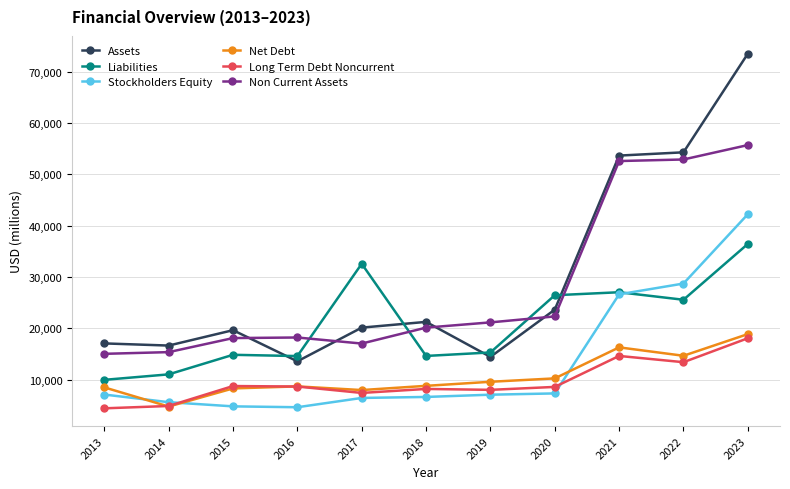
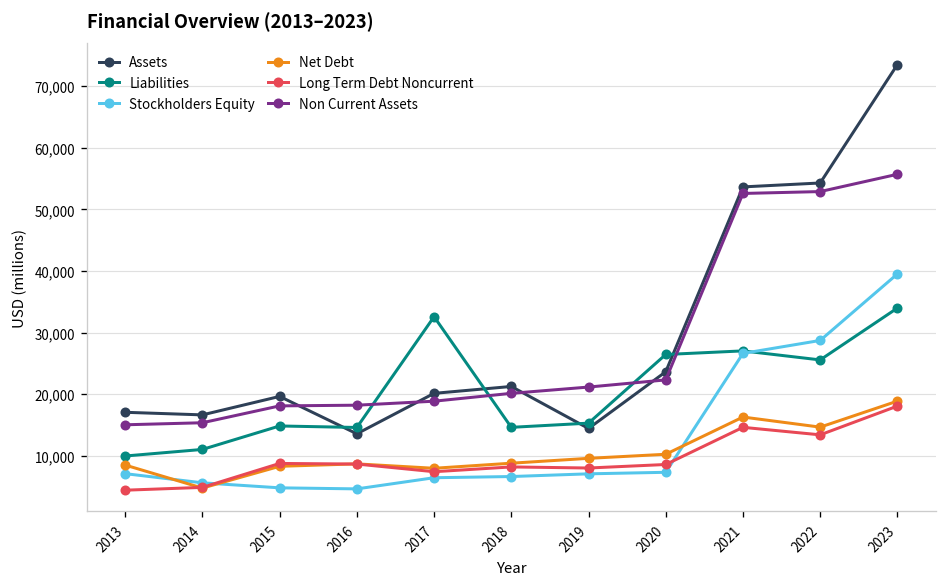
  {
    "Assets": {
      "2013": "17,000",
      "2014": "17,000",
      "2015": "20,000",
      "2016": "14,000",
      "2017": "20,000",
      "2018": "21,000",
      "2019": "14,000",
      "2020": "24,000",
      "2021": "54,000",
      "2022": "54,000",
      "2023": "74,000"
    },
    "Liabilities": {
      "2013": "10,000",
      "2014": "11,000",
      "2015": "15,000",
      "2016": "15,000",
      "2017": "33,000",
      "2018": "15,000",
      "2019": "15,000",
      "2020": "26,000",
      "2022": "26,000",
-     "2023": "36,000"
+     "2023": "34,000"
    },
    "Stockholders Equity": {
      "2013": "7,000",
      "2014": "6,000",
      "2015": "5,000",
      "2016": "5,000",
      "2017": "6,000",
      "2018": "7,000",
      "2019": "7,000",
      "2020": "7,000",
      "2022": "29,000",
-     "2023": "42,000"
+     "2023": "40,000"
    },
    "Net Debt": {
      "2013": "8,000",
      "2017": "8,000",
      "2018": "9,000",
      "2019": "10,000",
      "2020": "10,000",
      "2021": "16,000",
      "2022": "15,000",
      "2023": "19,000"
    },
    "Long Term Debt Noncurrent": {
      "2013": "4,000",
      "2017": "7,000",
      "2018": "8,000",
      "2019": "8,000",
      "2020": "9,000",
      "2021": "15,000",
      "2022": "13,000",
      "2023": "18,000"
    },
    "Non Current Assets": {
      "2013": "15,000",
      "2014": "15,000",
      "2015": "18,000",
      "2016": "18,000",
-     "2017": "17,000",
+     "2017": "19,000",
      "2018": "20,000",
      "2019": "21,000",
      "2020": "22,000",
      "2021": "53,000",
      "2022": "53,000",
      "2023": "56,000"
    }
  }
